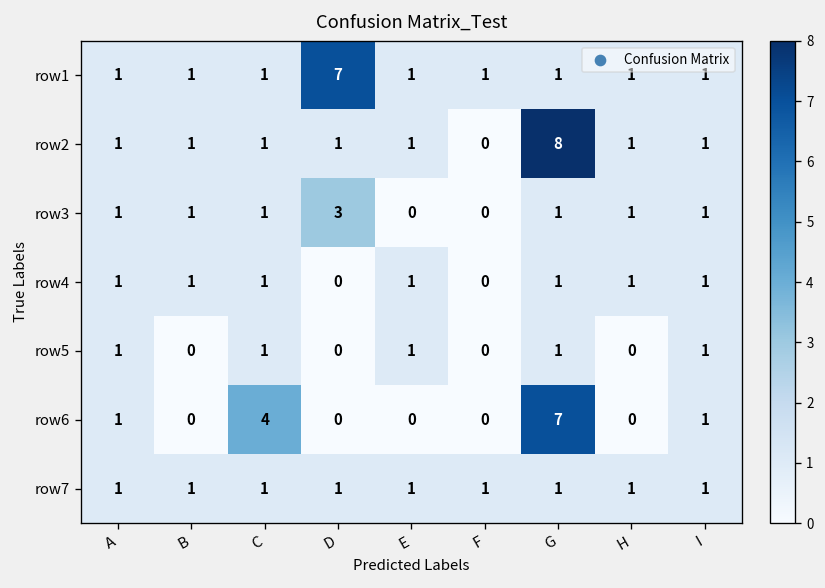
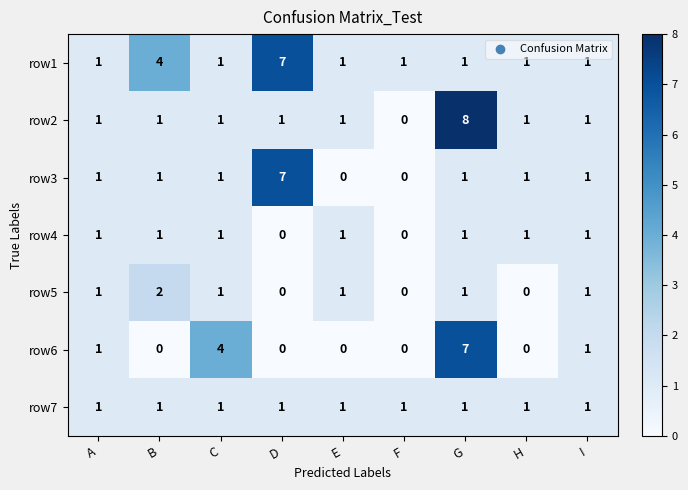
  {
    "row1": {
      "A": 1,
-     "B": 1,
+     "B": 4,
      "C": 1,
      "D": 7,
      "E": 1,
      "F": 1,
      "G": 1
    },
    "row2": {
      "A": 1,
      "B": 1,
      "C": 1,
      "D": 1,
      "E": 1,
      "F": 0,
      "G": 8,
      "H": 1,
      "I": 1
    },
    "row3": {
      "A": 1,
      "B": 1,
      "C": 1,
-     "D": 3,
+     "D": 7,
      "E": 0,
      "F": 0,
      "G": 1,
      "H": 1,
      "I": 1
    },
    "row4": {
      "A": 1,
      "B": 1,
      "C": 1,
      "D": 0,
      "E": 1,
      "F": 0,
      "G": 1,
      "H": 1,
      "I": 1
    },
    "row5": {
      "A": 1,
-     "B": 0,
+     "B": 2,
      "C": 1,
      "D": 0,
      "E": 1,
      "F": 0,
      "G": 1,
      "H": 0,
      "I": 1
    },
    "row6": {
      "A": 1,
      "B": 0,
      "C": 4,
      "D": 0,
      "E": 0,
      "F": 0,
      "G": 7,
      "H": 0,
      "I": 1
    },
    "row7": {
      "A": 1,
      "B": 1,
      "C": 1,
      "D": 1,
      "E": 1,
      "F": 1,
      "G": 1,
      "H": 1,
      "I": 1
    }
  }
